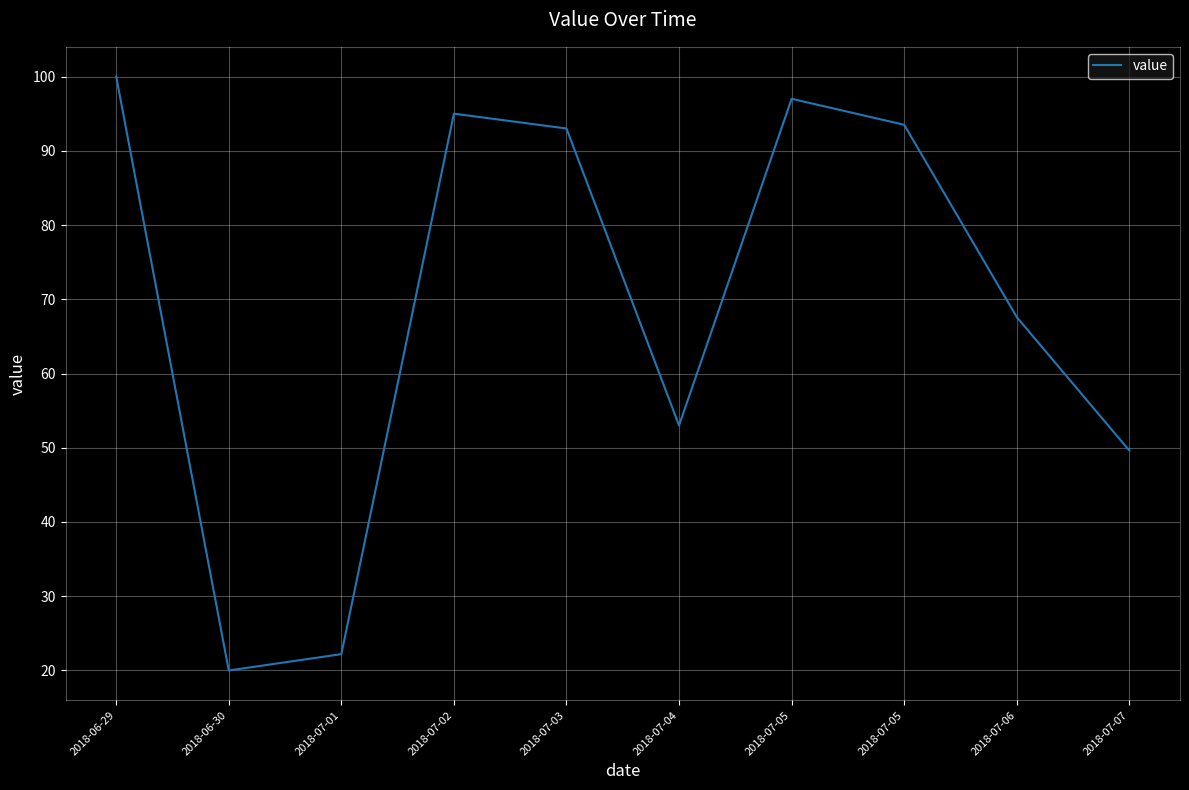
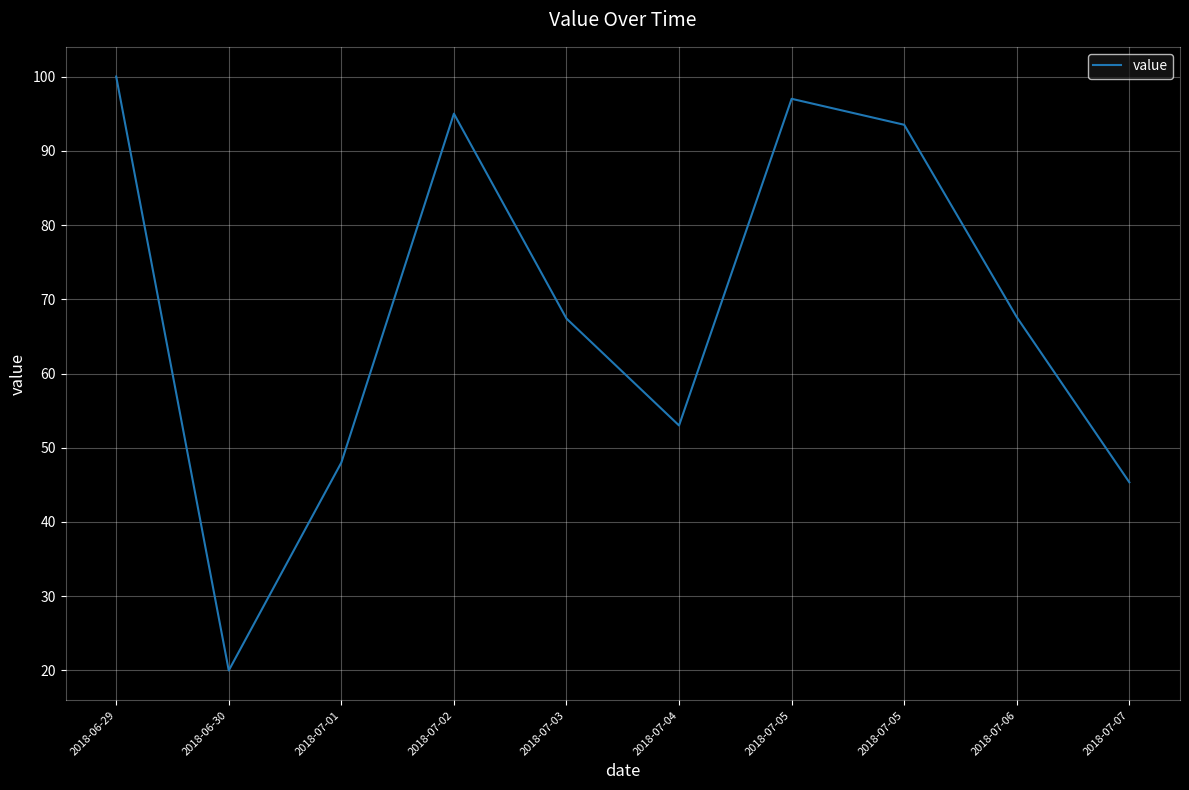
  {
    "2018-06-29": 100,
    "2018-06-30": 20,
-   "2018-07-01": 22,
+   "2018-07-01": 48,
    "2018-07-02": 95,
-   "2018-07-03": 93,
+   "2018-07-03": 67,
    "2018-07-04": 53,
    "2018-07-06": 68,
-   "2018-07-07": 50
+   "2018-07-07": 45
  }
